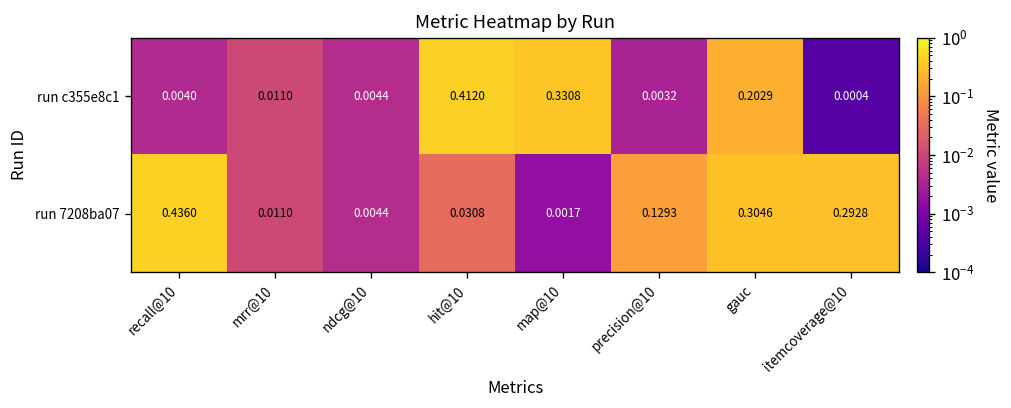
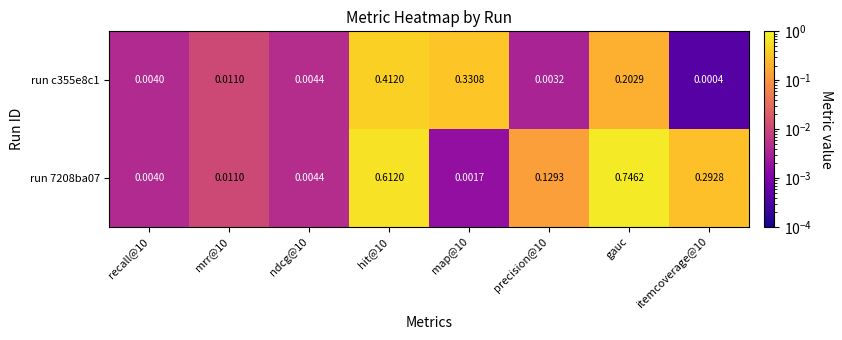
  {
    "run c355e8c1": {
      "recall@10": 0.0040,
      "mrr@10": 0.0110,
      "ndcg@10": 0.0044,
      "hit@10": 0.4120,
      "map@10": 0.3308,
      "precision@10": 0.0032,
      "gauc": 0.2029,
      "itemcoverage@10": 0.0004
    },
    "run 7208ba07": {
-     "recall@10": 0.4360,
+     "recall@10": 0.0040,
      "mrr@10": 0.0110,
      "ndcg@10": 0.0044,
-     "hit@10": 0.0308,
+     "hit@10": 0.6120,
      "map@10": 0.0017,
      "precision@10": 0.1293,
-     "gauc": 0.3046,
+     "gauc": 0.7462,
      "itemcoverage@10": 0.2928
    }
  }
